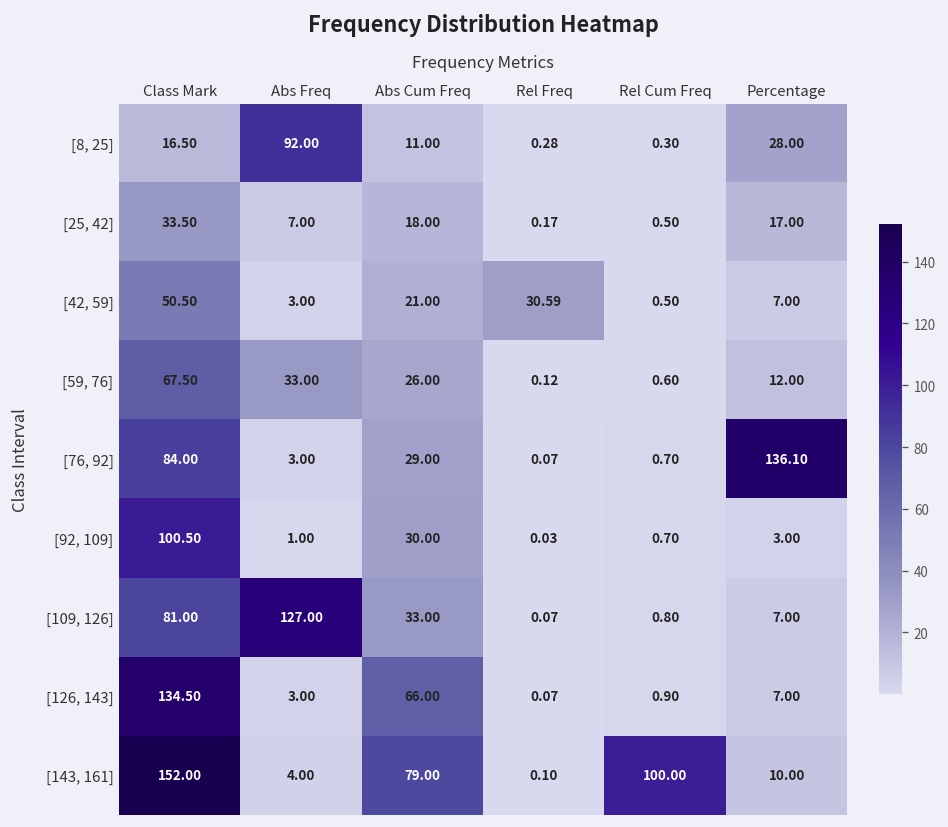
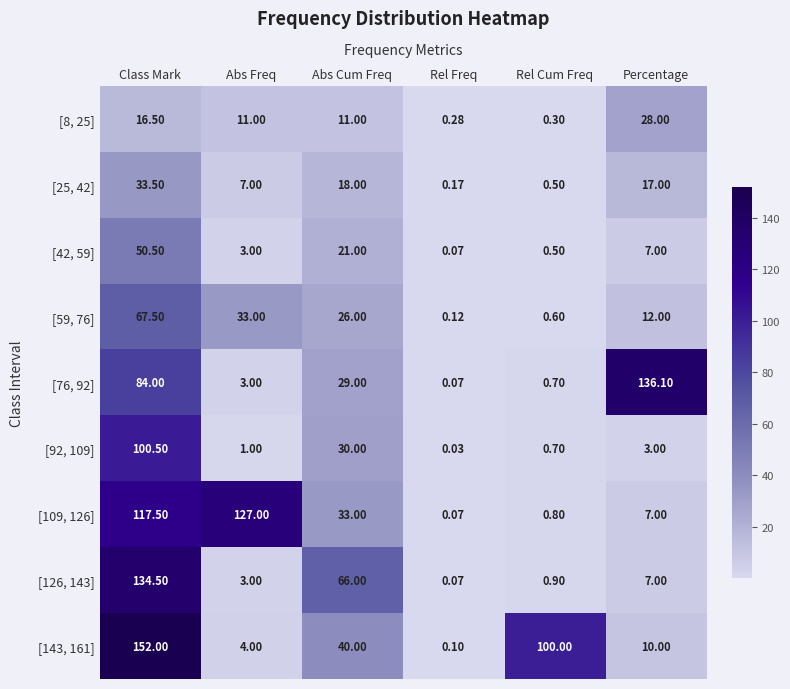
  {
    "[8, 25]": {
      "Class Mark": 16.50,
-     "Abs Freq": 92.00,
+     "Abs Freq": 11.00,
      "Abs Cum Freq": 11.00,
      "Rel Freq": 0.28,
      "Rel Cum Freq": 0.30,
      "Percentage": 28.00
    },
    "[25, 42]": {
      "Class Mark": 33.50,
      "Abs Freq": 7.00,
      "Abs Cum Freq": 18.00,
      "Rel Freq": 0.17,
      "Rel Cum Freq": 0.50,
      "Percentage": 17.00
    },
    "[42, 59]": {
      "Class Mark": 50.50,
      "Abs Freq": 3.00,
      "Abs Cum Freq": 21.00,
-     "Rel Freq": 30.59,
+     "Rel Freq": 0.07,
      "Rel Cum Freq": 0.50,
      "Percentage": 7.00
    },
    "[59, 76]": {
      "Class Mark": 67.50,
      "Abs Freq": 33.00,
      "Abs Cum Freq": 26.00,
      "Rel Freq": 0.12,
      "Rel Cum Freq": 0.60,
      "Percentage": 12.00
    },
    "[76, 92]": {
      "Class Mark": 84.00,
      "Abs Freq": 3.00,
      "Abs Cum Freq": 29.00,
      "Rel Freq": 0.07,
      "Rel Cum Freq": 0.70,
      "Percentage": 136.10
    },
    "[92, 109]": {
      "Class Mark": 100.50,
      "Abs Freq": 1.00,
      "Abs Cum Freq": 30.00,
      "Rel Freq": 0.03,
      "Rel Cum Freq": 0.70,
      "Percentage": 3.00
    },
    "[109, 126]": {
-     "Class Mark": 81.00,
+     "Class Mark": 117.50,
      "Abs Freq": 127.00,
      "Abs Cum Freq": 33.00,
      "Rel Freq": 0.07,
      "Rel Cum Freq": 0.80,
      "Percentage": 7.00
    },
    "[126, 143]": {
      "Class Mark": 134.50,
      "Abs Freq": 3.00,
      "Abs Cum Freq": 66.00,
      "Rel Freq": 0.07,
      "Rel Cum Freq": 0.90,
      "Percentage": 7.00
    },
    "[143, 161]": {
      "Class Mark": 152.00,
      "Abs Freq": 4.00,
-     "Abs Cum Freq": 79.00,
+     "Abs Cum Freq": 40.00,
      "Rel Freq": 0.10,
      "Rel Cum Freq": 100.00,
      "Percentage": 10.00
    }
  }
